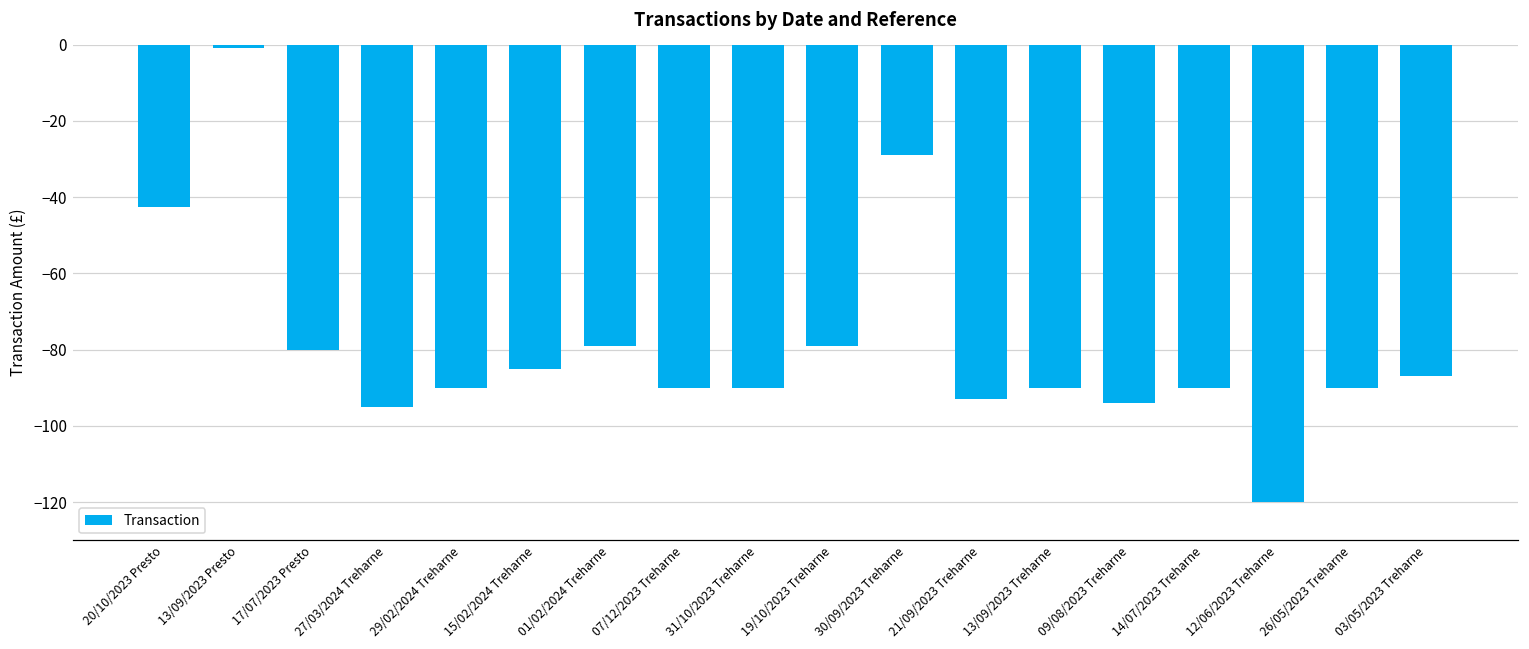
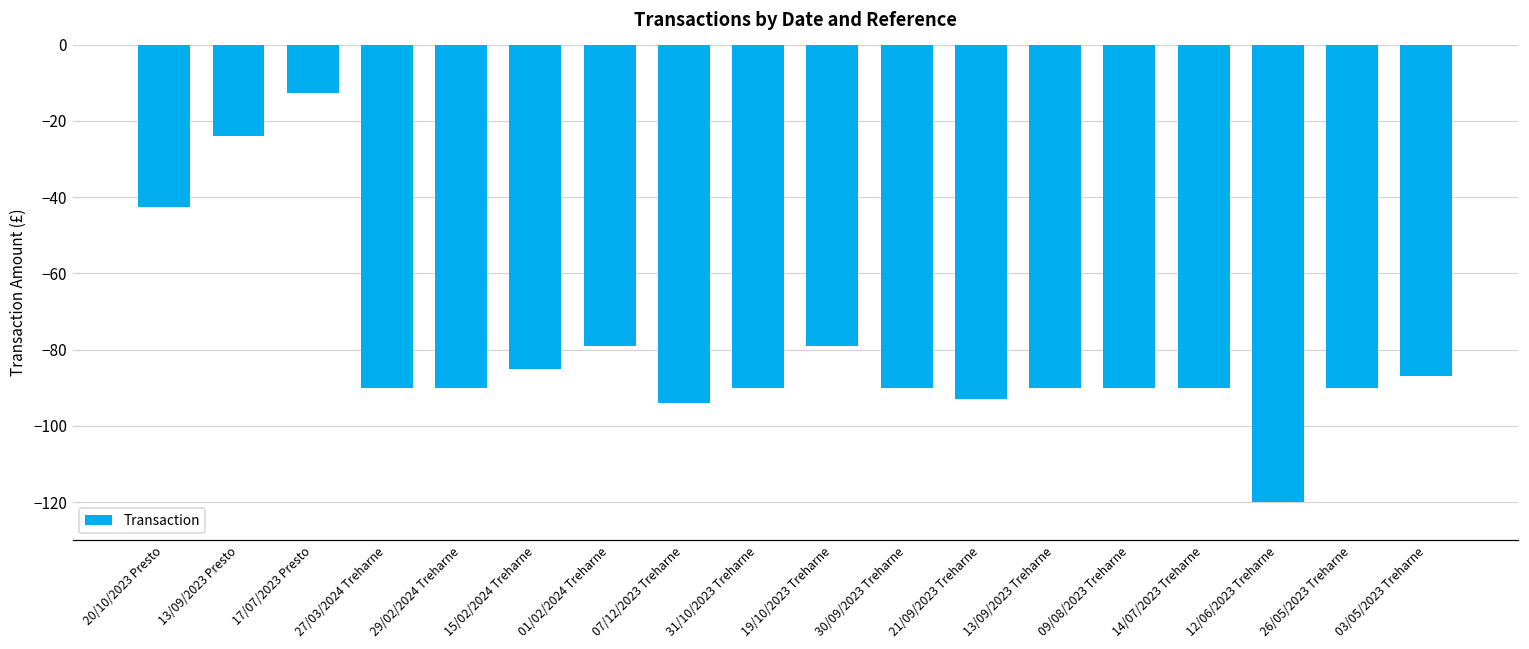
  {
    "20/10/2023 Presto": -43,
-   "13/09/2023 Presto": -1,
-   "17/07/2023 Presto": -80,
-   "27/03/2024 Treharne": -95,
+   "13/09/2023 Presto": -24,
+   "17/07/2023 Presto": -13,
+   "27/03/2024 Treharne": -90,
    "29/02/2024 Treharne": -90,
    "15/02/2024 Treharne": -85,
    "01/02/2024 Treharne": -79,
-   "07/12/2023 Treharne": -90,
+   "07/12/2023 Treharne": -94,
    "31/10/2023 Treharne": -90,
    "19/10/2023 Treharne": -79,
-   "30/09/2023 Treharne": -29,
+   "30/09/2023 Treharne": -90,
    "21/09/2023 Treharne": -93,
    "13/09/2023 Treharne": -90,
-   "09/08/2023 Treharne": -94,
+   "09/08/2023 Treharne": -90,
    "14/07/2023 Treharne": -90,
    "12/06/2023 Treharne": -120,
    "26/05/2023 Treharne": -90,
    "03/05/2023 Treharne": -87
  }
